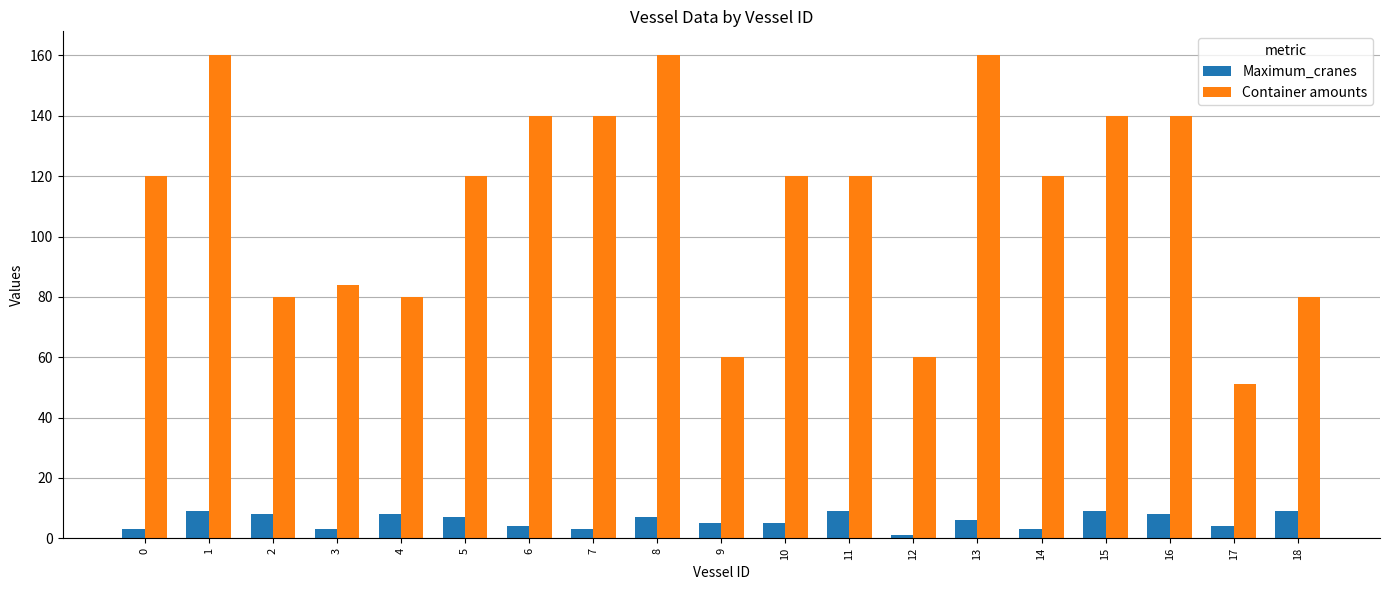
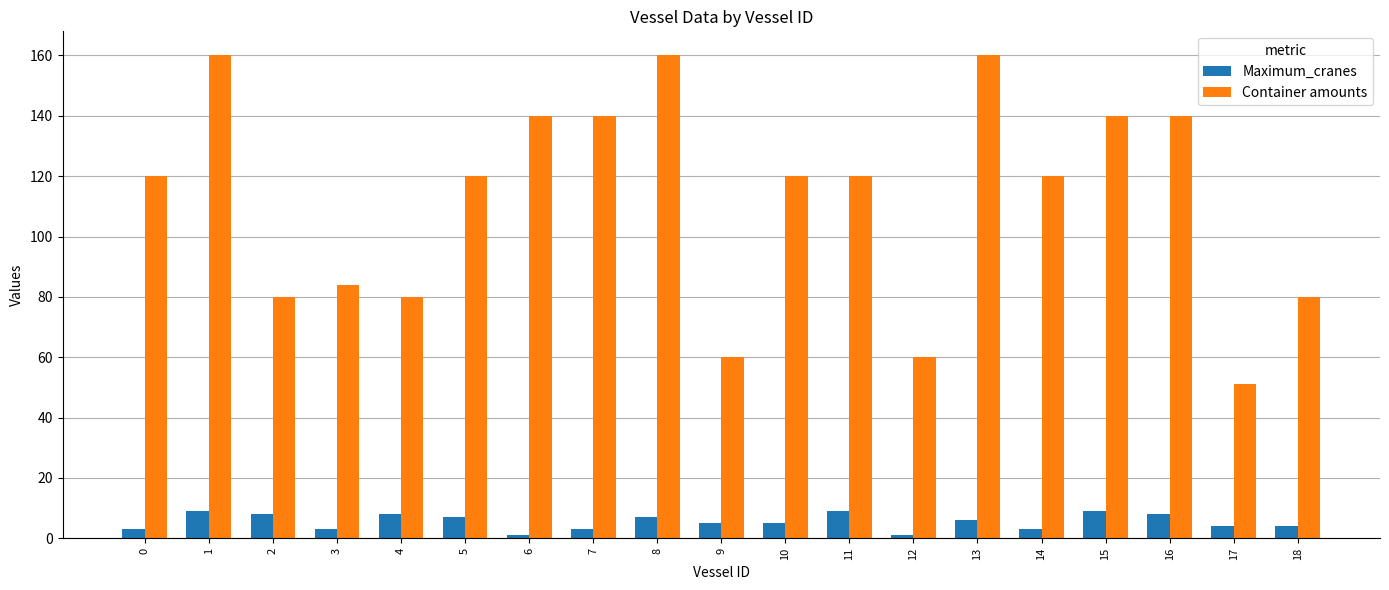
  {
    "Maximum_cranes": {
      "0": 3,
      "1": 9,
      "2": 8,
      "3": 3,
      "4": 8,
      "5": 7,
-     "6": 4,
+     "6": 1,
      "7": 3,
      "8": 7,
      "9": 5,
      "10": 5,
      "11": 9,
      "12": 1,
      "13": 6,
      "14": 3,
      "15": 9,
      "16": 8,
      "17": 4,
-     "18": 9
+     "18": 4
    },
    "Container amounts": {
      "0": 120,
      "1": 160,
      "2": 80,
      "3": 84,
      "4": 80,
      "5": 120,
      "6": 140,
      "7": 140,
      "8": 160,
      "9": 60,
      "10": 120,
      "11": 120,
      "12": 60,
      "13": 160,
      "14": 120,
      "15": 140,
      "16": 140,
      "17": 51,
      "18": 80
    }
  }
